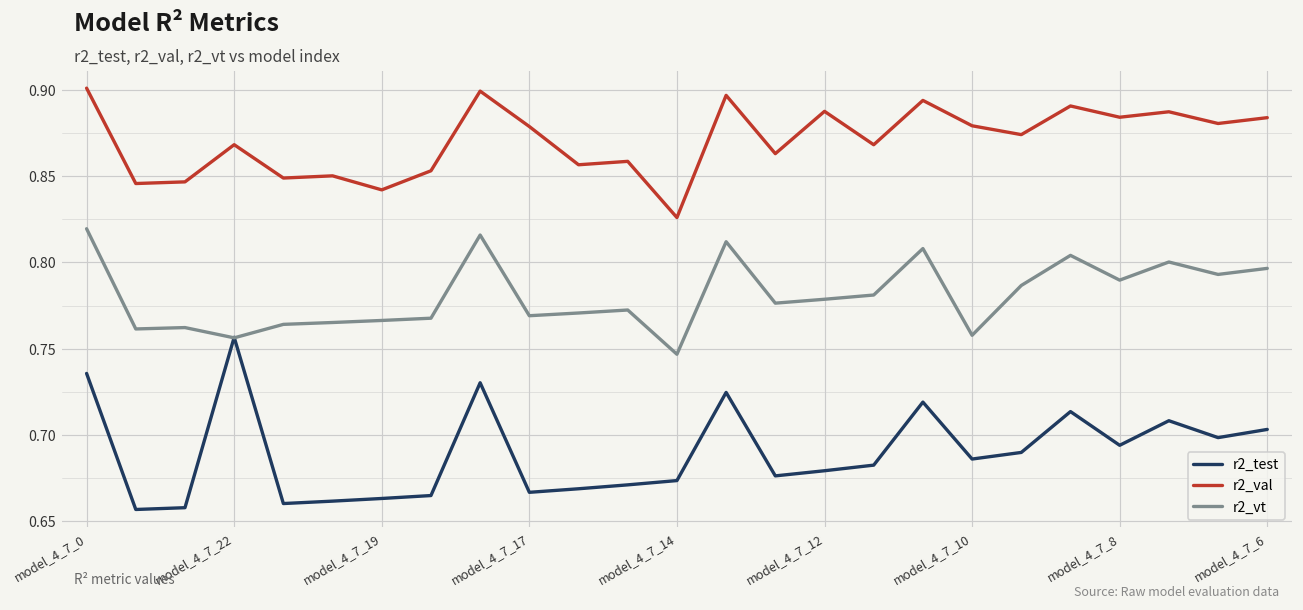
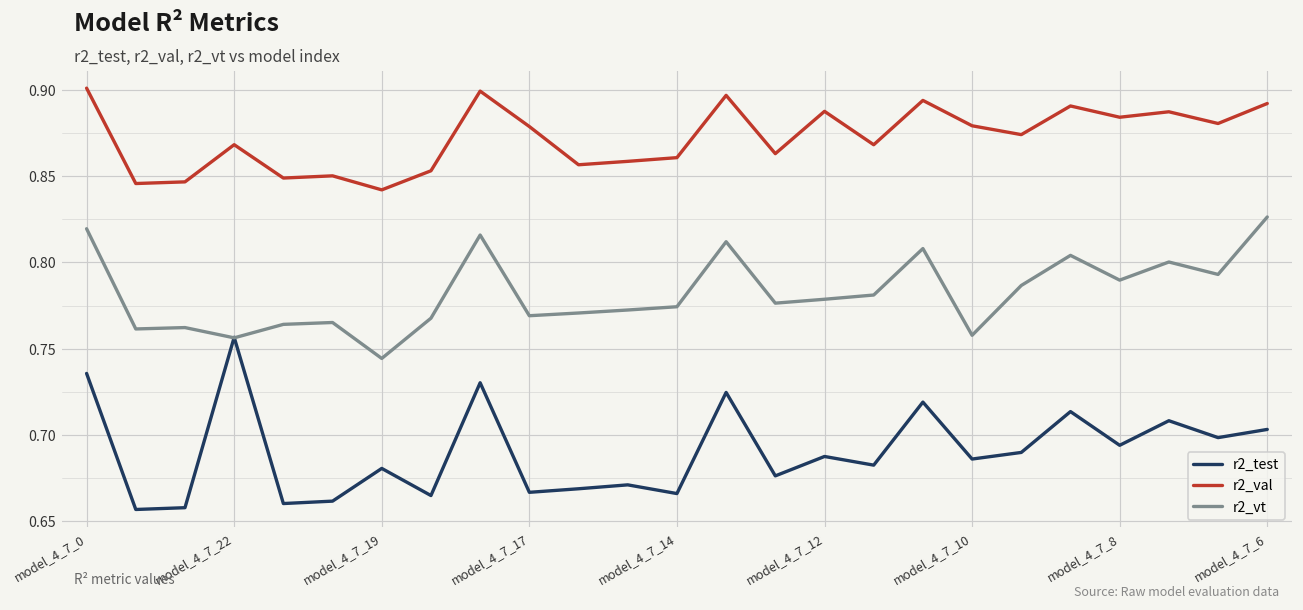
  {
    "r2_test": {
      "model_4_7_0": 0.736,
-     "model_4_7_19": 0.663,
+     "model_4_7_19": 0.681,
      "model_4_7_17": 0.667,
-     "model_4_7_14": 0.674,
-     "model_4_7_12": 0.679,
+     "model_4_7_14": 0.666,
+     "model_4_7_12": 0.688,
      "model_4_7_10": 0.686,
      "model_4_7_8": 0.694,
      "model_4_7_6": 0.703
    },
    "r2_val": {
      "model_4_7_0": 0.901,
      "model_4_7_22": 0.868,
      "model_4_7_19": 0.842,
      "model_4_7_17": 0.879,
-     "model_4_7_14": 0.826,
+     "model_4_7_14": 0.861,
      "model_4_7_12": 0.888,
      "model_4_7_10": 0.879,
      "model_4_7_8": 0.884,
-     "model_4_7_6": 0.884
+     "model_4_7_6": 0.892
    },
    "r2_vt": {
      "model_4_7_0": 0.820,
-     "model_4_7_19": 0.766,
+     "model_4_7_19": 0.744,
      "model_4_7_17": 0.769,
-     "model_4_7_14": 0.747,
+     "model_4_7_14": 0.774,
      "model_4_7_12": 0.779,
      "model_4_7_10": 0.758,
      "model_4_7_8": 0.790,
-     "model_4_7_6": 0.797
+     "model_4_7_6": 0.826
    }
  }
